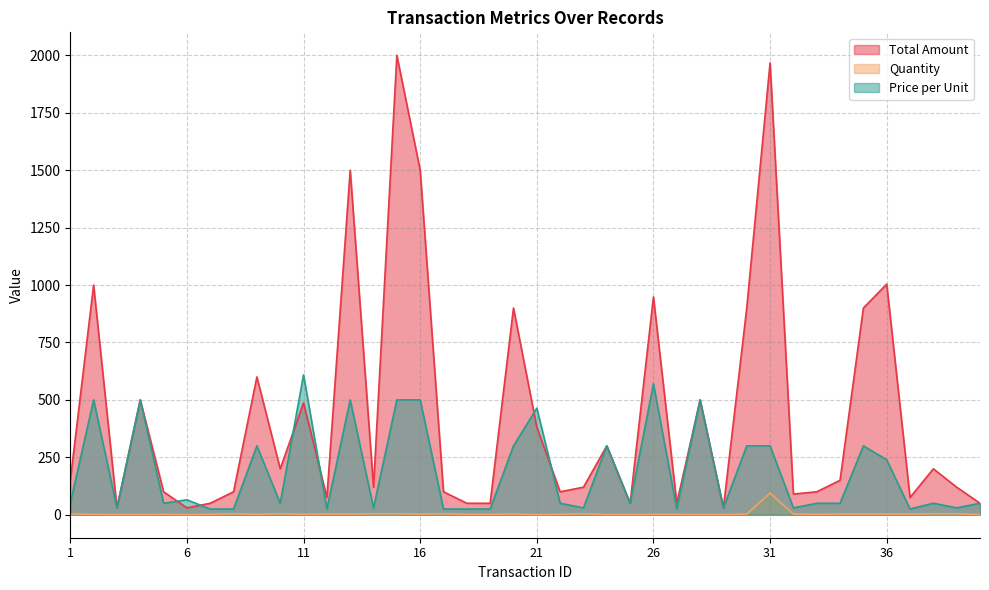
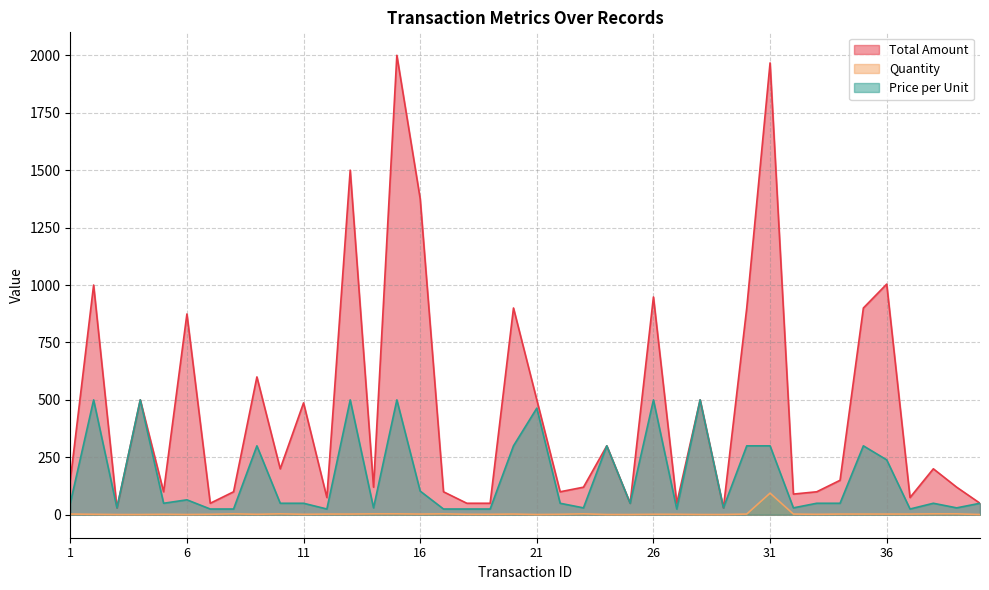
  {
    "Total Amount": {
      "1": 150,
-     "6": 30,
+     "6": 870,
      "11": 490,
-     "16": 1500,
-     "21": 380,
+     "16": 1380,
+     "21": 500,
      "26": 950,
      "31": 1970,
      "36": 1000
    },
    "Quantity": {
      "1": 0,
      "6": 0,
      "11": 0,
      "16": 0,
      "21": 0,
      "26": 0,
      "31": 90,
      "36": 0
    },
    "Price per Unit": {
      "1": 50,
      "6": 70,
-     "11": 610,
-     "16": 500,
+     "11": 50,
+     "16": 100,
      "21": 460,
-     "26": 570,
+     "26": 500,
      "31": 300,
      "36": 240
    }
  }
